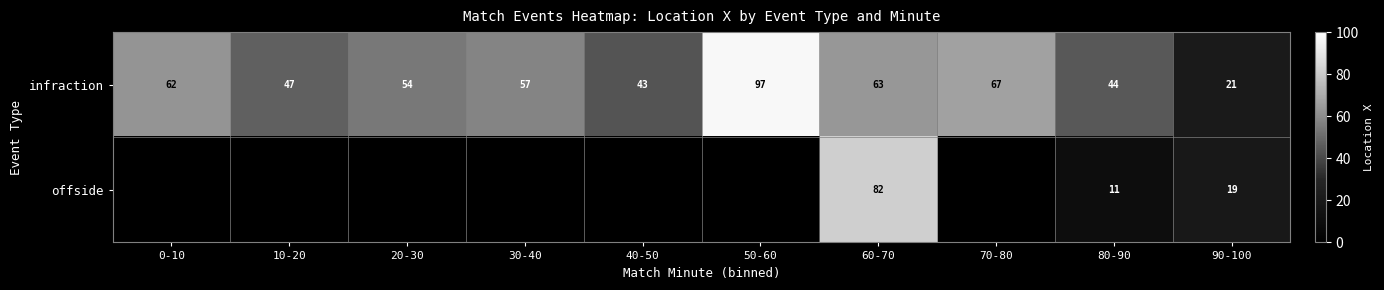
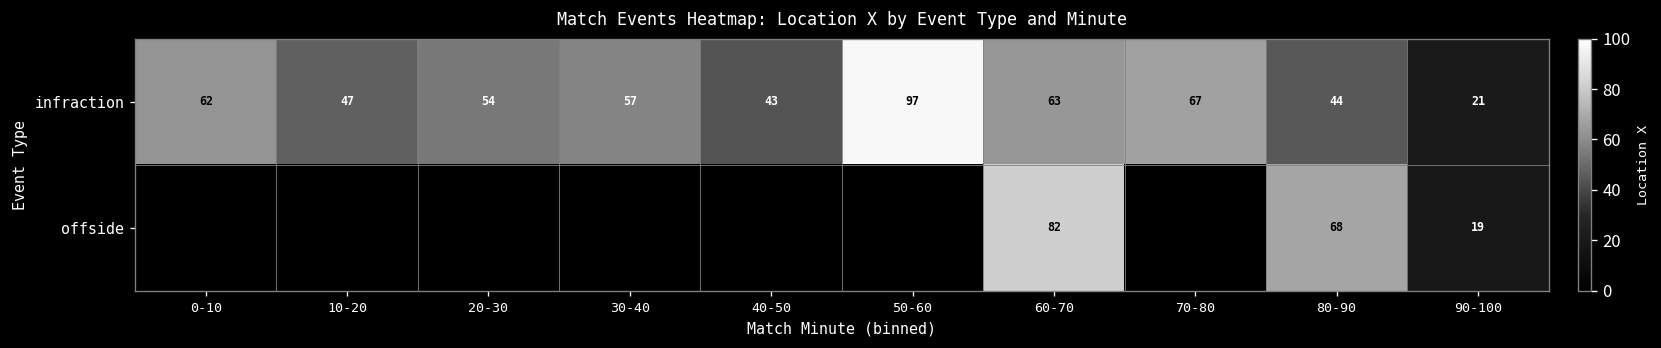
  {
    "infraction": {
      "0-10": 62,
      "10-20": 47,
      "20-30": 54,
      "30-40": 57,
      "40-50": 43,
      "50-60": 97,
      "60-70": 63,
      "70-80": 67,
      "80-90": 44,
      "90-100": 21
    },
    "offside": {
      "60-70": 82,
-     "80-90": 11,
+     "80-90": 68,
      "90-100": 19
    }
  }
